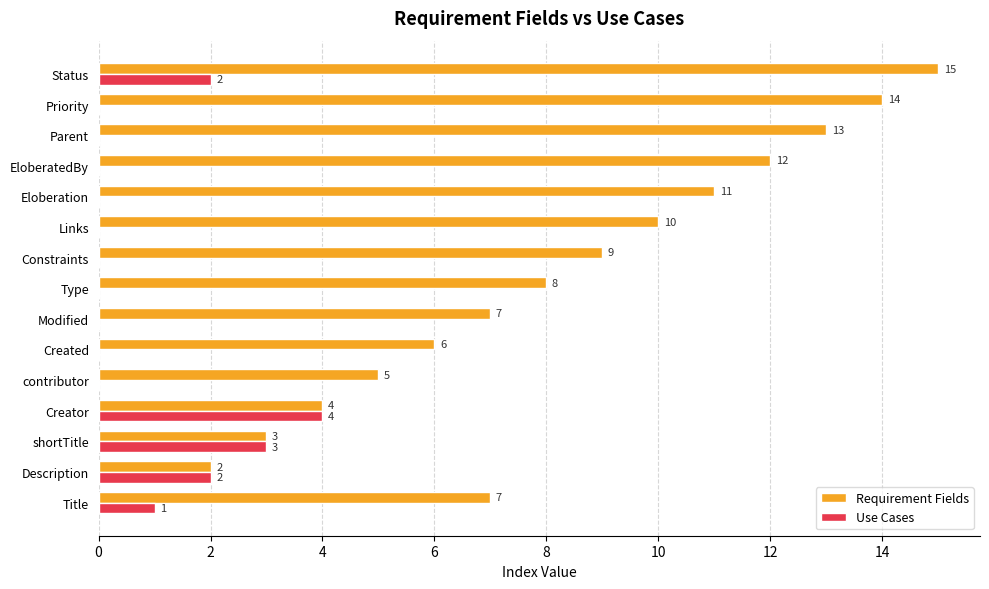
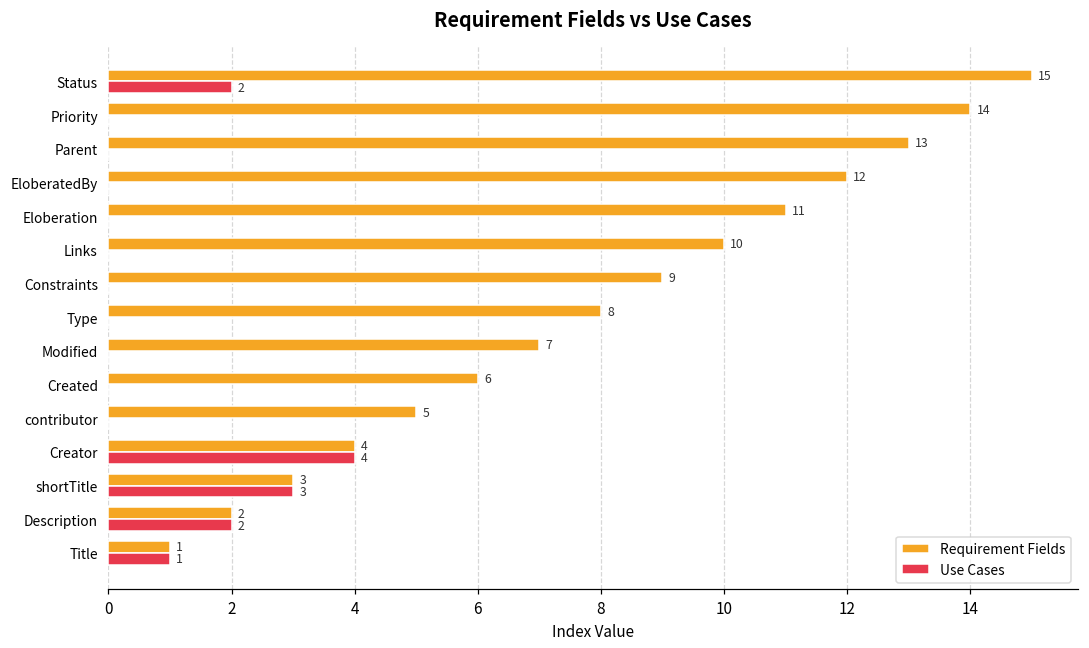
  {
    "Requirement Fields": {
      "Status": 15,
      "Priority": 14,
      "Parent": 13,
      "EloberatedBy": 12,
      "Eloberation": 11,
      "Links": 10,
      "Constraints": 9,
      "Type": 8,
      "Modified": 7,
      "Created": 6,
      "contributor": 5,
      "Creator": 4,
      "shortTitle": 3,
      "Description": 2,
-     "Title": 7
+     "Title": 1
    },
    "Use Cases": {
      "Status": 2,
      "Creator": 4,
      "shortTitle": 3,
      "Description": 2,
      "Title": 1
    }
  }
